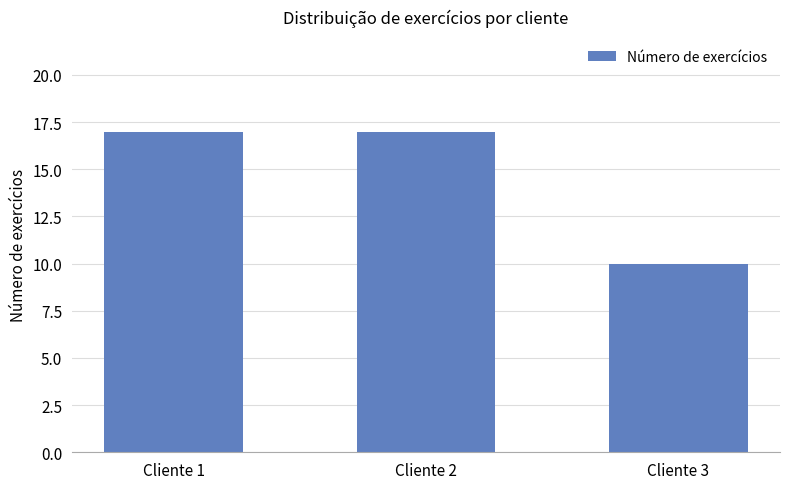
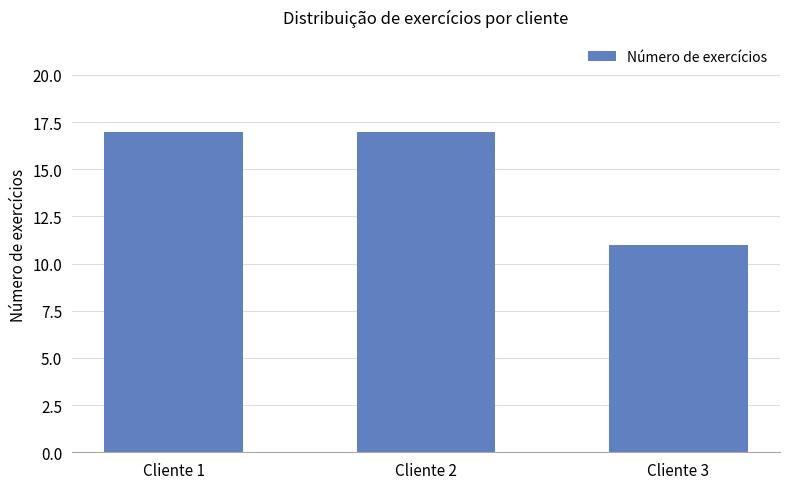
  {
    "Cliente 1": 17,
    "Cliente 2": 17,
-   "Cliente 3": 10
+   "Cliente 3": 11
  }
